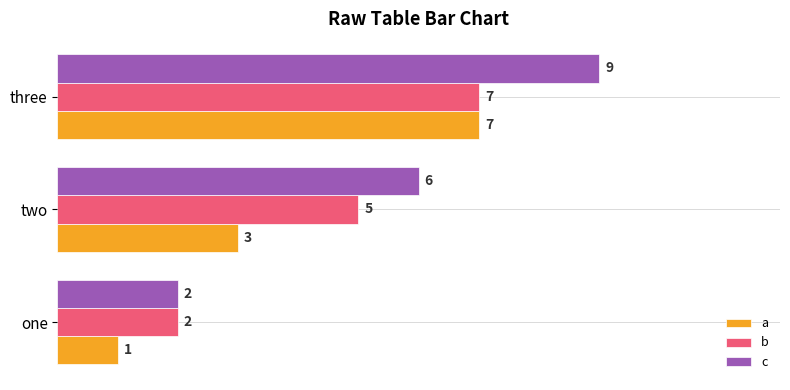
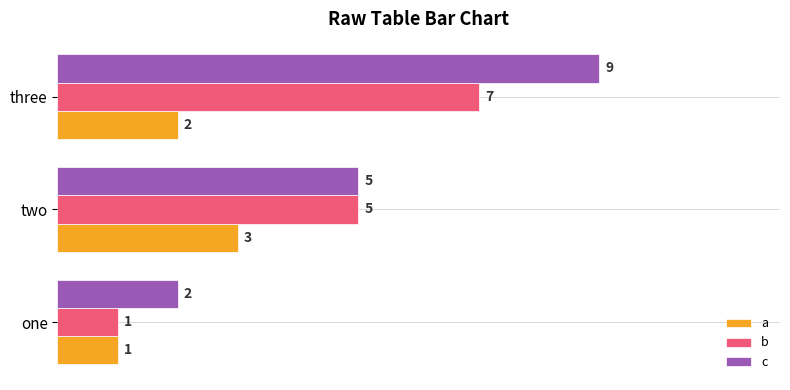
  {
    "a": {
-     "three": 7,
+     "three": 2,
      "two": 3,
      "one": 1
    },
    "b": {
      "three": 7,
      "two": 5,
-     "one": 2
+     "one": 1
    },
    "c": {
      "three": 9,
-     "two": 6,
+     "two": 5,
      "one": 2
    }
  }
